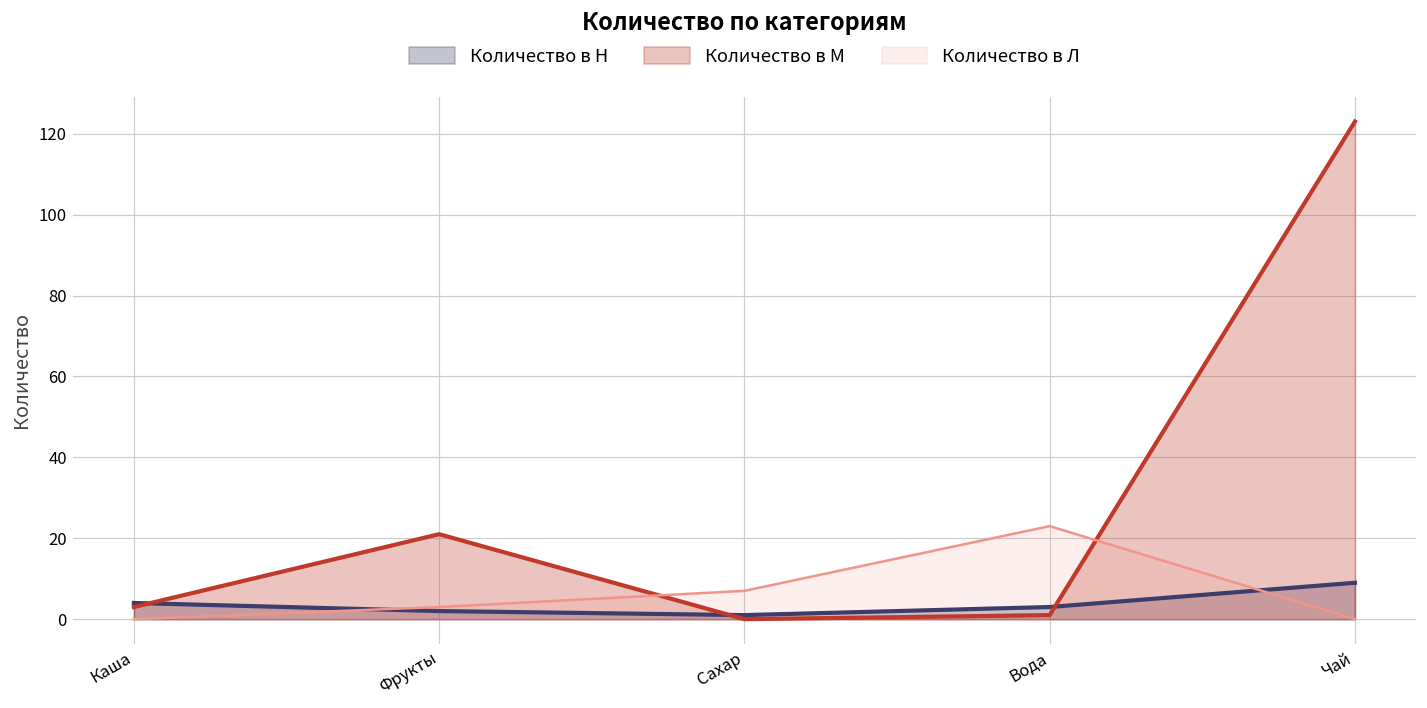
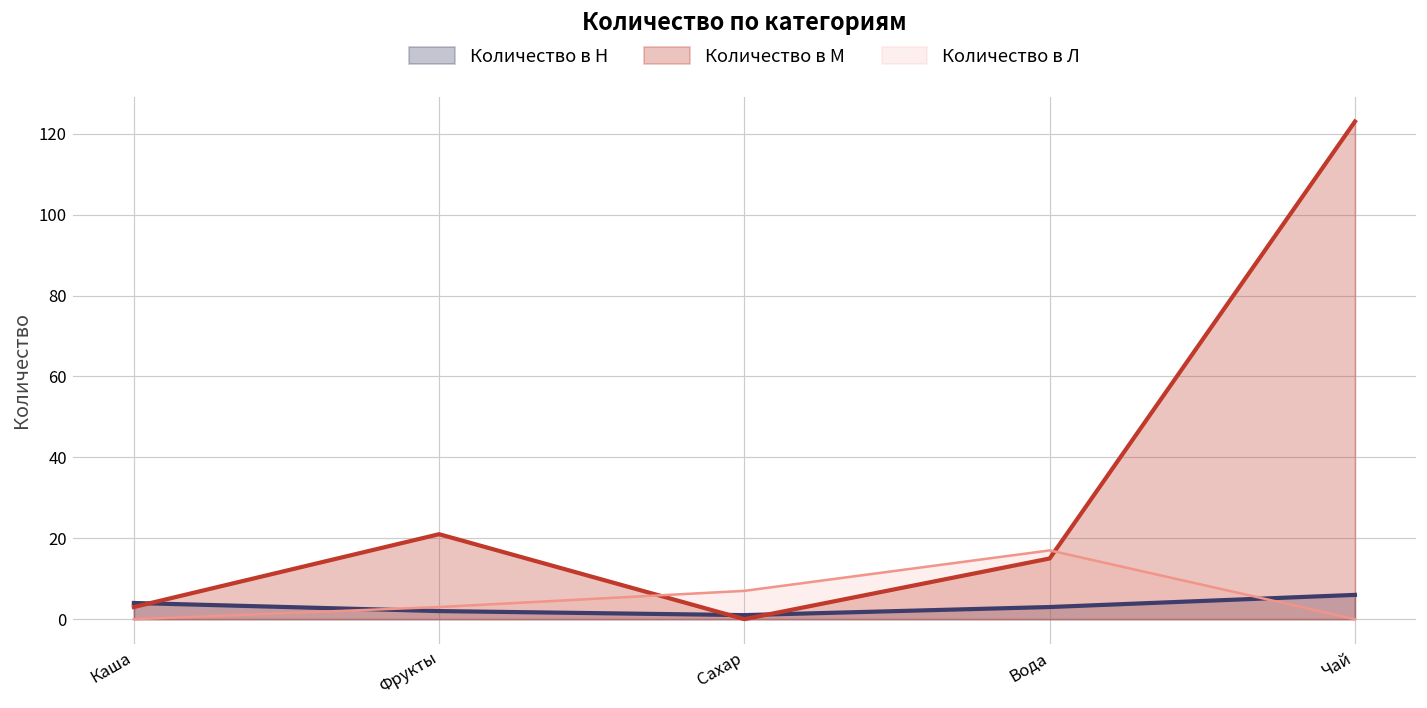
  {
    "Количество в Н": {
      "Каша": 4,
      "Фрукты": 2,
      "Сахар": 1,
      "Вода": 3,
-     "Чай": 9
+     "Чай": 6
    },
    "Количество в М": {
      "Каша": 3,
      "Фрукты": 21,
      "Сахар": 0,
-     "Вода": 1,
+     "Вода": 15,
      "Чай": 123
    },
    "Количество в Л": {
      "Каша": 0,
      "Фрукты": 3,
      "Сахар": 7,
-     "Вода": 23,
+     "Вода": 17,
      "Чай": 0
    }
  }
